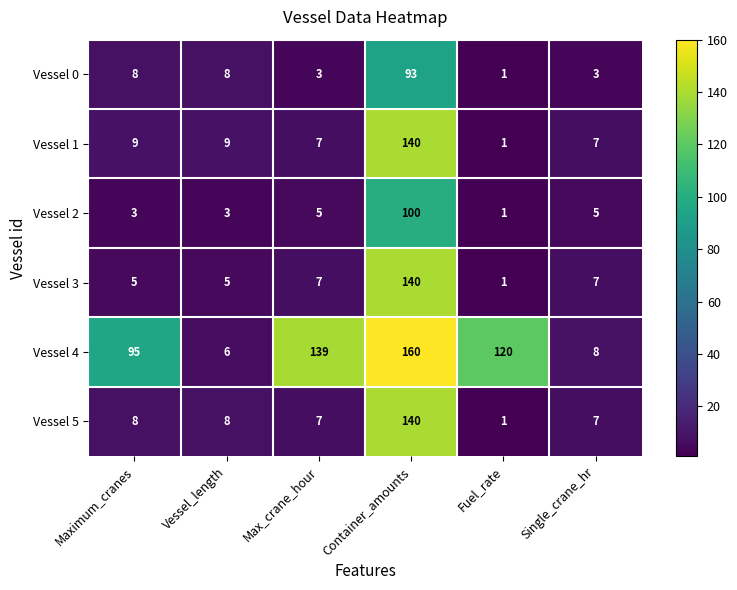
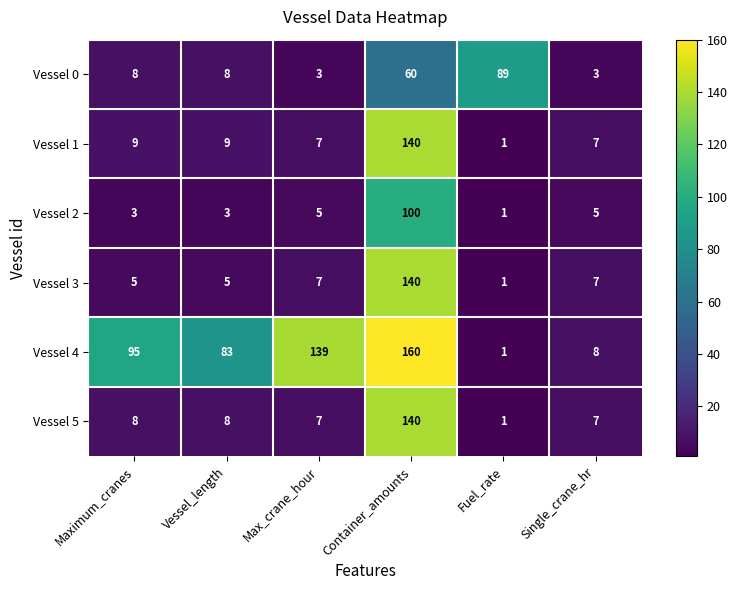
  {
    "Vessel 0": {
      "Maximum_cranes": 8,
      "Vessel_length": 8,
      "Max_crane_hour": 3,
-     "Container_amounts": 93,
-     "Fuel_rate": 1,
+     "Container_amounts": 60,
+     "Fuel_rate": 89,
      "Single_crane_hr": 3
    },
    "Vessel 1": {
      "Maximum_cranes": 9,
      "Vessel_length": 9,
      "Max_crane_hour": 7,
      "Container_amounts": 140,
      "Fuel_rate": 1,
      "Single_crane_hr": 7
    },
    "Vessel 2": {
      "Maximum_cranes": 3,
      "Vessel_length": 3,
      "Max_crane_hour": 5,
      "Container_amounts": 100,
      "Fuel_rate": 1,
      "Single_crane_hr": 5
    },
    "Vessel 3": {
      "Maximum_cranes": 5,
      "Vessel_length": 5,
      "Max_crane_hour": 7,
      "Container_amounts": 140,
      "Fuel_rate": 1,
      "Single_crane_hr": 7
    },
    "Vessel 4": {
      "Maximum_cranes": 95,
-     "Vessel_length": 6,
+     "Vessel_length": 83,
      "Max_crane_hour": 139,
      "Container_amounts": 160,
-     "Fuel_rate": 120,
+     "Fuel_rate": 1,
      "Single_crane_hr": 8
    },
    "Vessel 5": {
      "Maximum_cranes": 8,
      "Vessel_length": 8,
      "Max_crane_hour": 7,
      "Container_amounts": 140,
      "Fuel_rate": 1,
      "Single_crane_hr": 7
    }
  }
